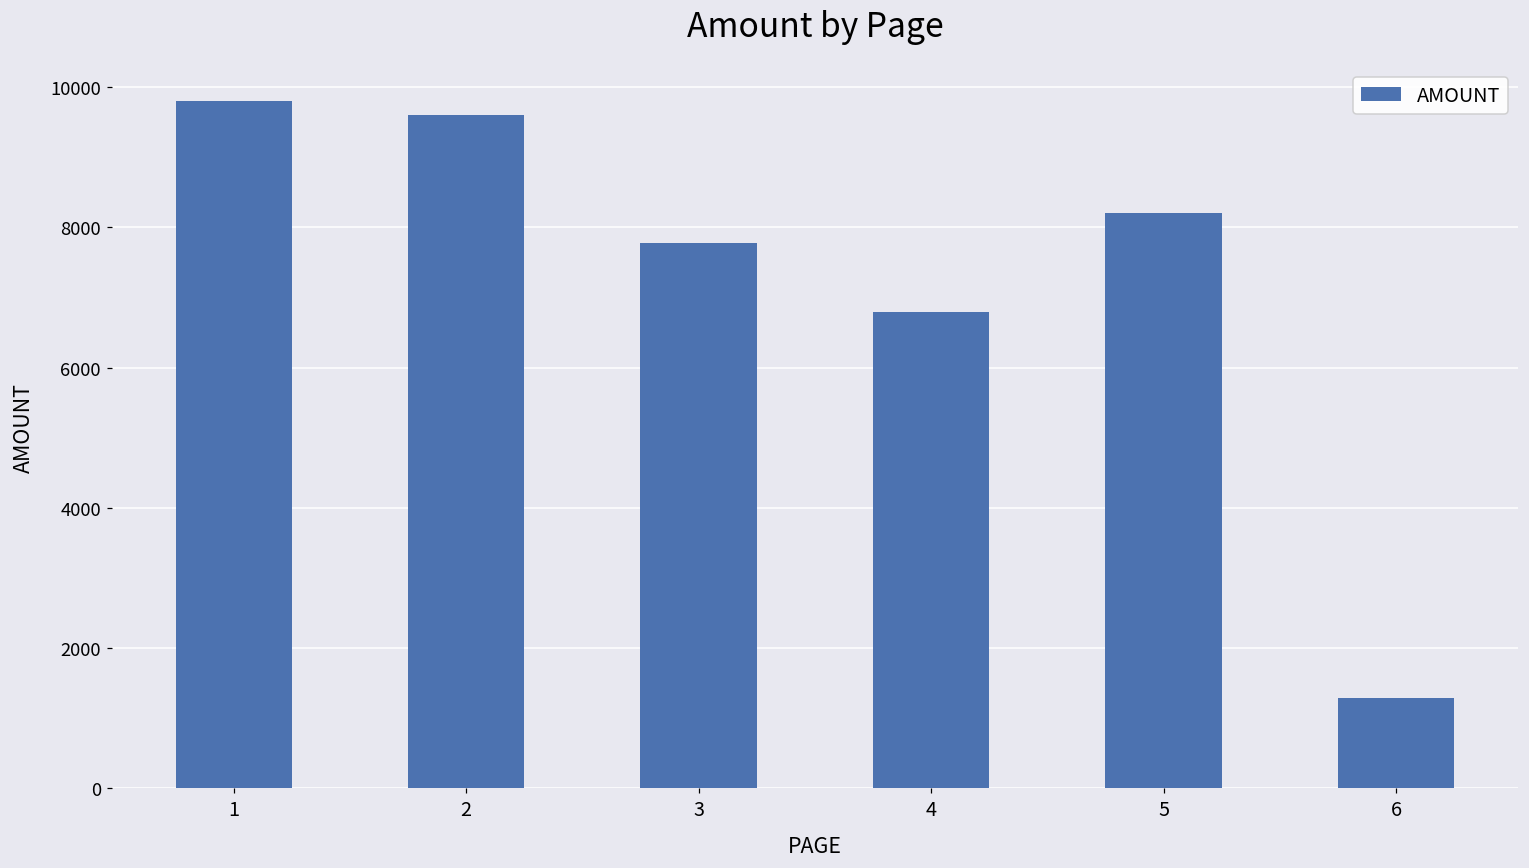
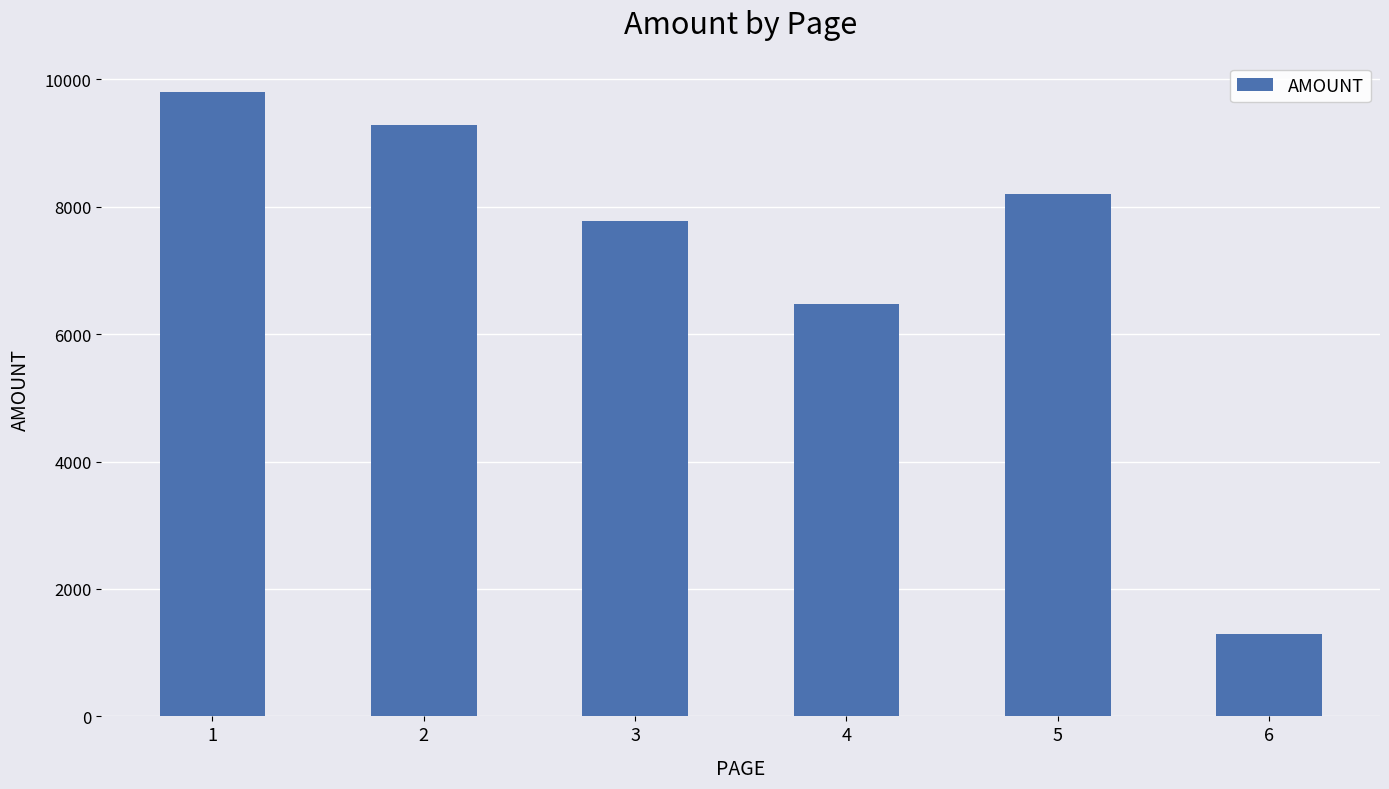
  {
    "1": 9800,
-   "2": 9600,
+   "2": 9300,
    "3": 7800,
-   "4": 6800,
+   "4": 6500,
    "5": 8200,
    "6": 1300
  }
